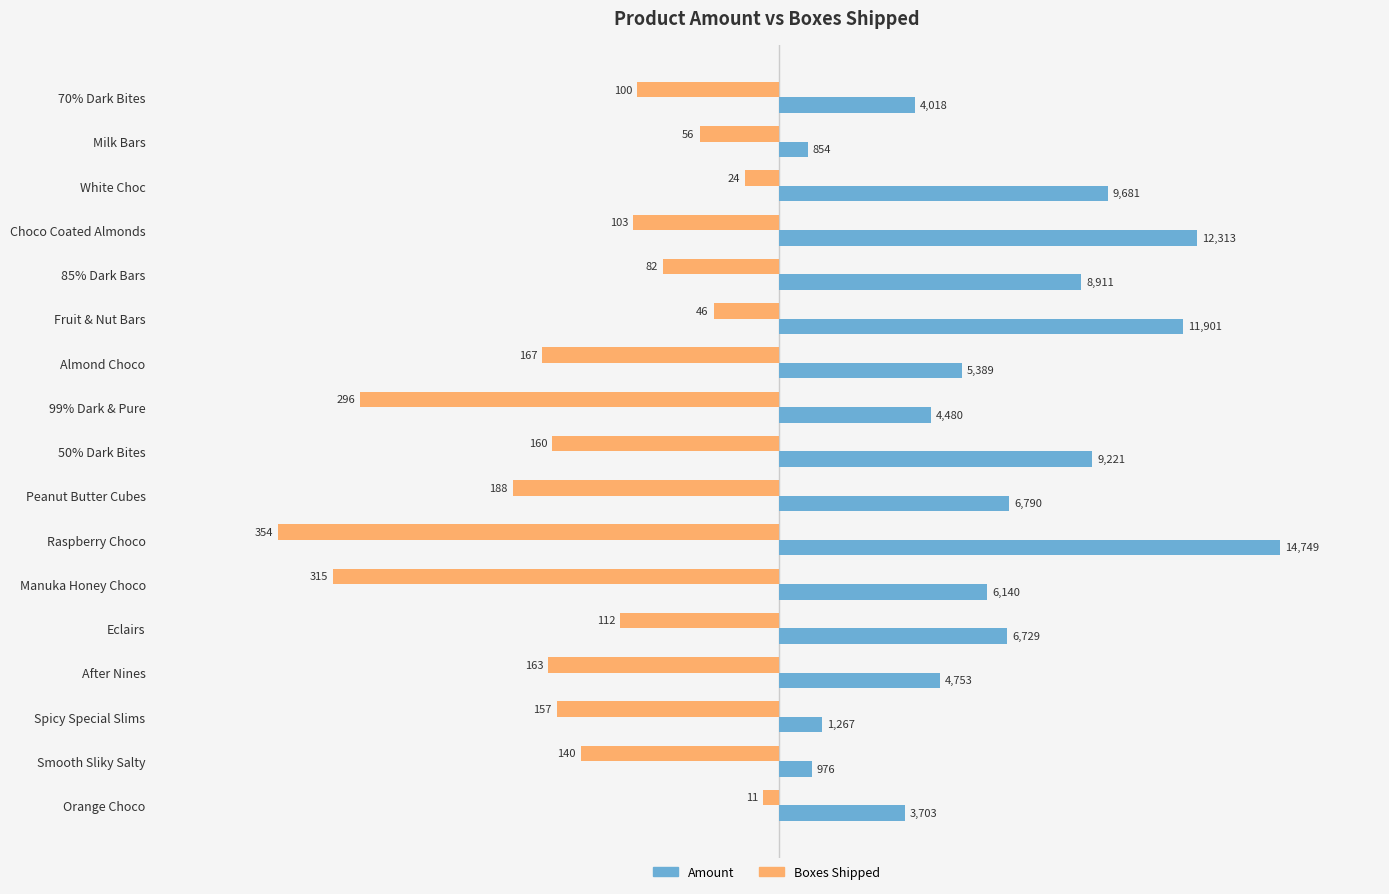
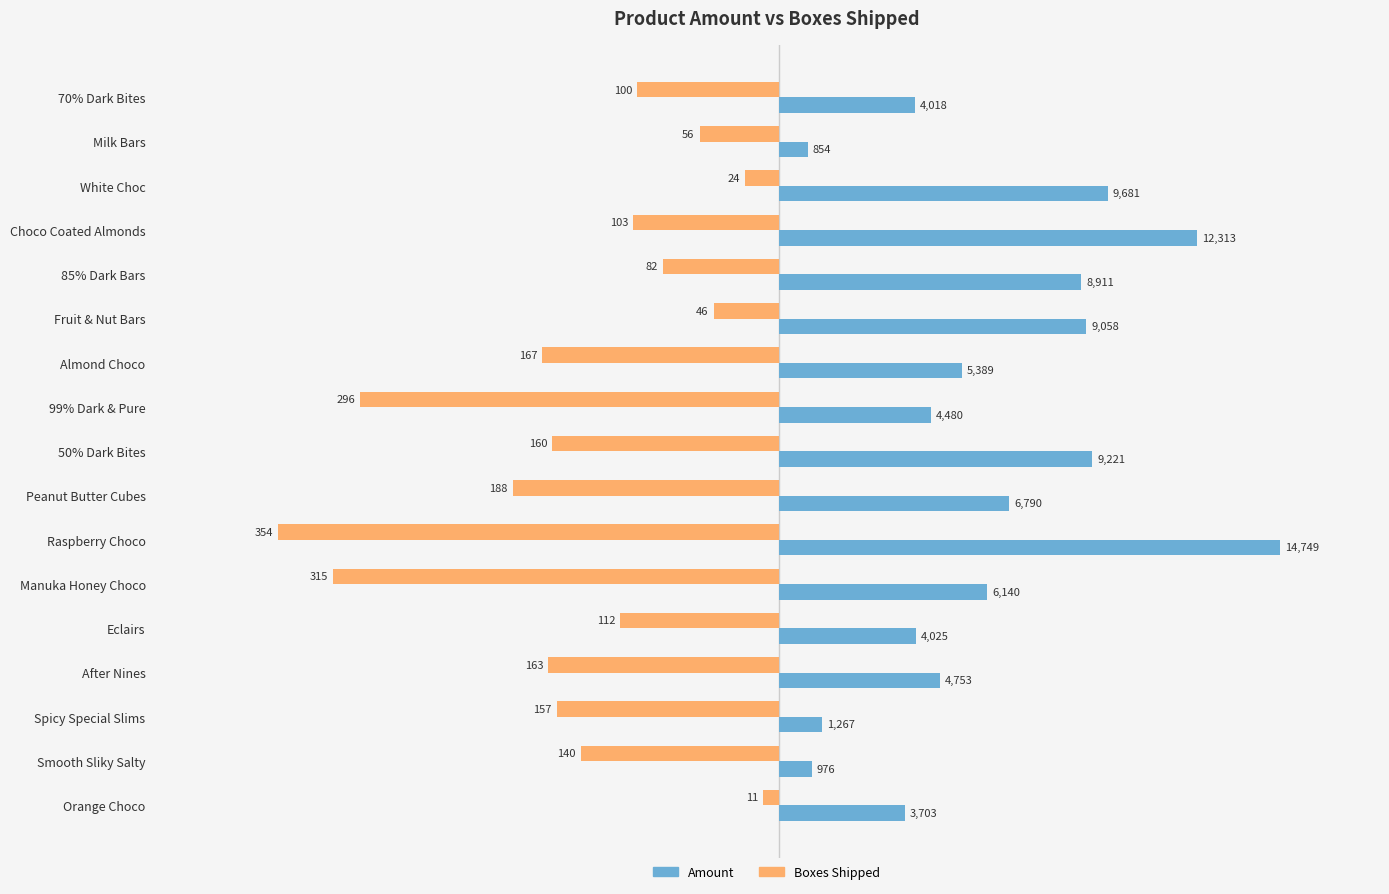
  {
    "Amount": {
      "70% Dark Bites": "4,018",
      "Milk Bars": "854",
      "White Choc": "9,681",
      "Choco Coated Almonds": "12,313",
      "85% Dark Bars": "8,911",
-     "Fruit & Nut Bars": "11,901",
+     "Fruit & Nut Bars": "9,058",
      "Almond Choco": "5,389",
      "99% Dark & Pure": "4,480",
      "50% Dark Bites": "9,221",
      "Peanut Butter Cubes": "6,790",
      "Raspberry Choco": "14,749",
      "Manuka Honey Choco": "6,140",
-     "Eclairs": "6,729",
+     "Eclairs": "4,025",
      "After Nines": "4,753",
      "Spicy Special Slims": "1,267",
      "Smooth Sliky Salty": "976",
      "Orange Choco": "3,703"
    }
  }
